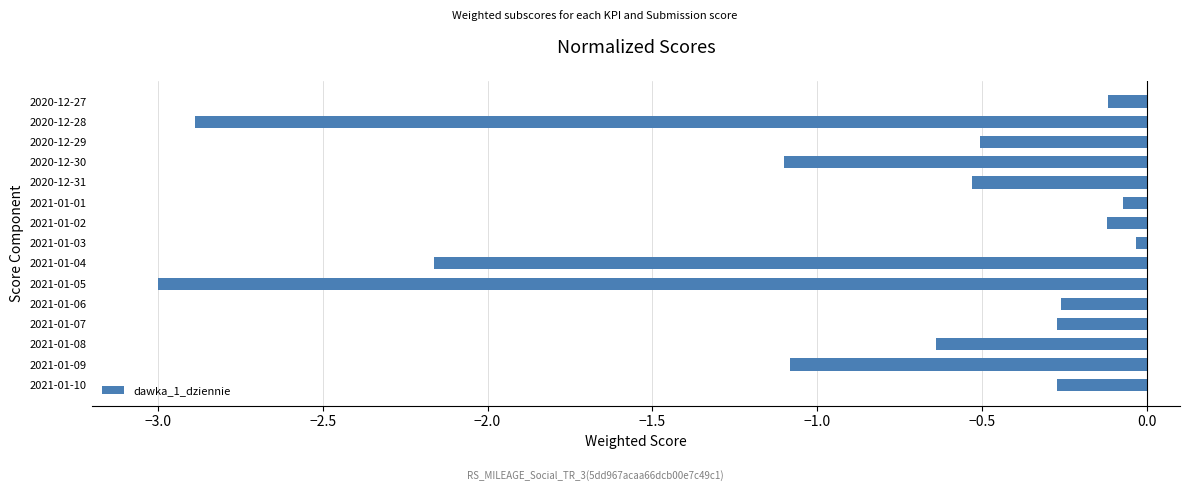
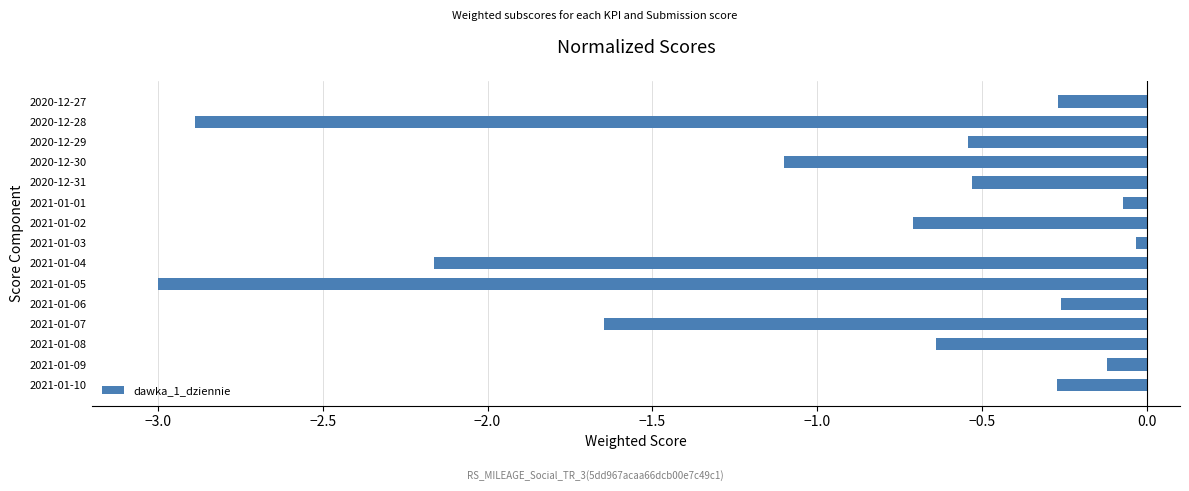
  {
-   "2020-12-27": -0.12,
+   "2020-12-27": -0.27,
    "2020-12-28": -2.89,
-   "2020-12-29": -0.51,
+   "2020-12-29": -0.54,
    "2020-12-30": -1.10,
    "2020-12-31": -0.53,
    "2021-01-01": -0.07,
-   "2021-01-02": -0.12,
+   "2021-01-02": -0.71,
    "2021-01-03": -0.03,
    "2021-01-04": -2.16,
    "2021-01-05": -3.00,
    "2021-01-06": -0.26,
-   "2021-01-07": -0.27,
+   "2021-01-07": -1.65,
    "2021-01-08": -0.64,
-   "2021-01-09": -1.08,
+   "2021-01-09": -0.12,
    "2021-01-10": -0.27
  }
